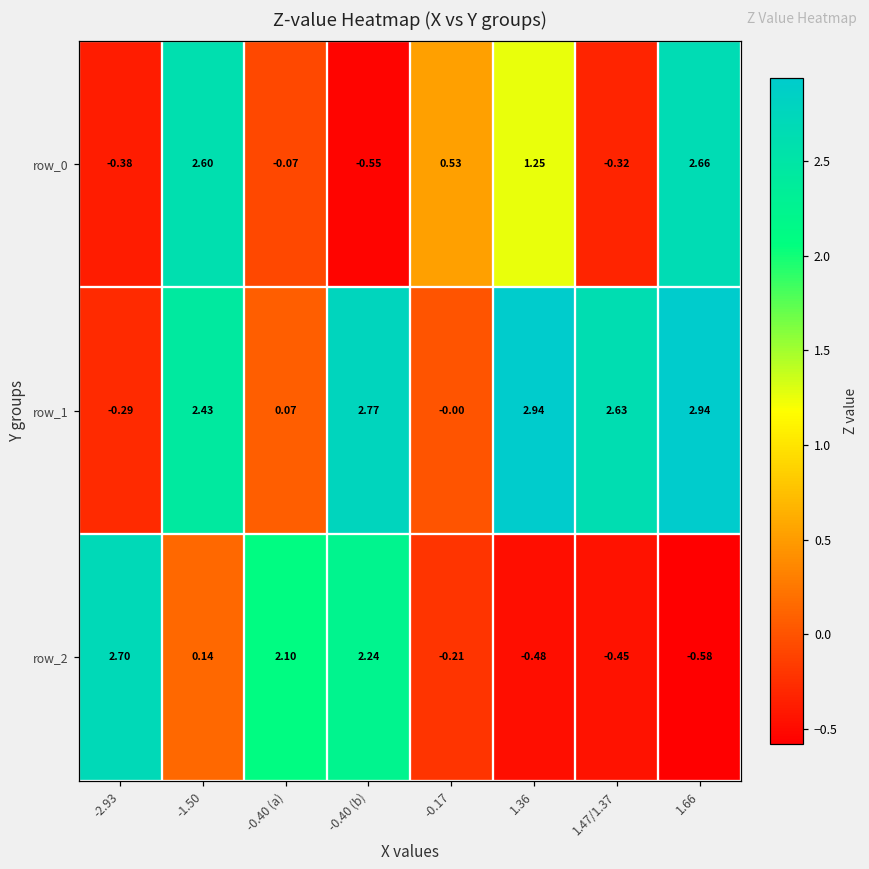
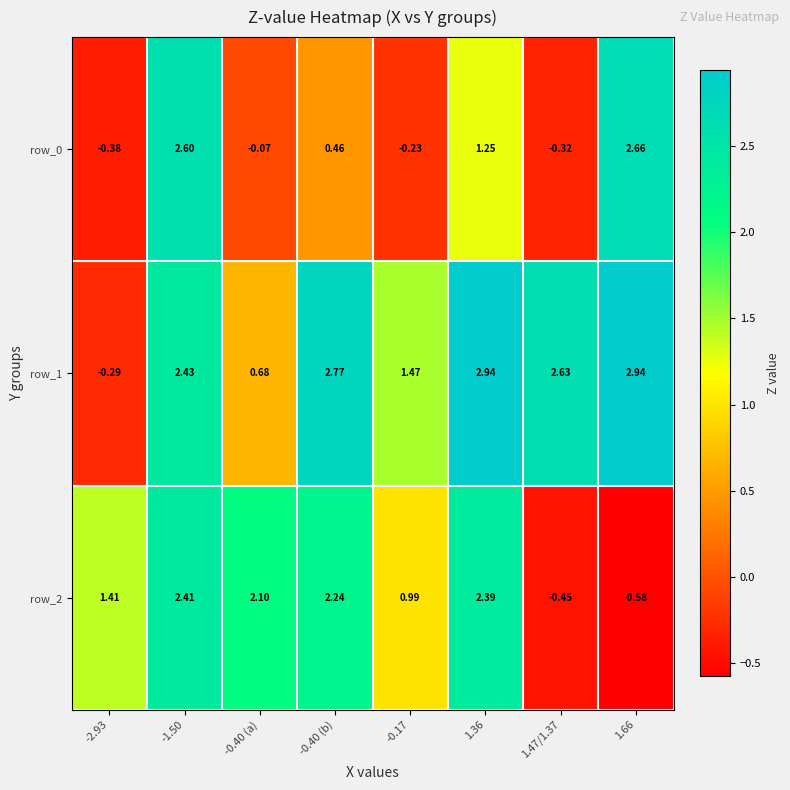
  {
    "row_0": {
      "-2.93": -0.38,
      "-1.50": 2.60,
      "-0.40 (a)": -0.07,
-     "-0.40 (b)": -0.55,
-     "-0.17": 0.53,
+     "-0.40 (b)": 0.46,
+     "-0.17": -0.23,
      "1.36": 1.25,
      "1.47/1.37": -0.32,
      "1.66": 2.66
    },
    "row_1": {
      "-2.93": -0.29,
      "-1.50": 2.43,
-     "-0.40 (a)": 0.07,
+     "-0.40 (a)": 0.68,
      "-0.40 (b)": 2.77,
-     "-0.17": -0.00,
+     "-0.17": 1.47,
      "1.36": 2.94,
      "1.47/1.37": 2.63,
      "1.66": 2.94
    },
    "row_2": {
-     "-2.93": 2.70,
-     "-1.50": 0.14,
+     "-2.93": 1.41,
+     "-1.50": 2.41,
      "-0.40 (a)": 2.10,
      "-0.40 (b)": 2.24,
-     "-0.17": -0.21,
-     "1.36": -0.48,
+     "-0.17": 0.99,
+     "1.36": 2.39,
      "1.47/1.37": -0.45,
      "1.66": -0.58
    }
  }
